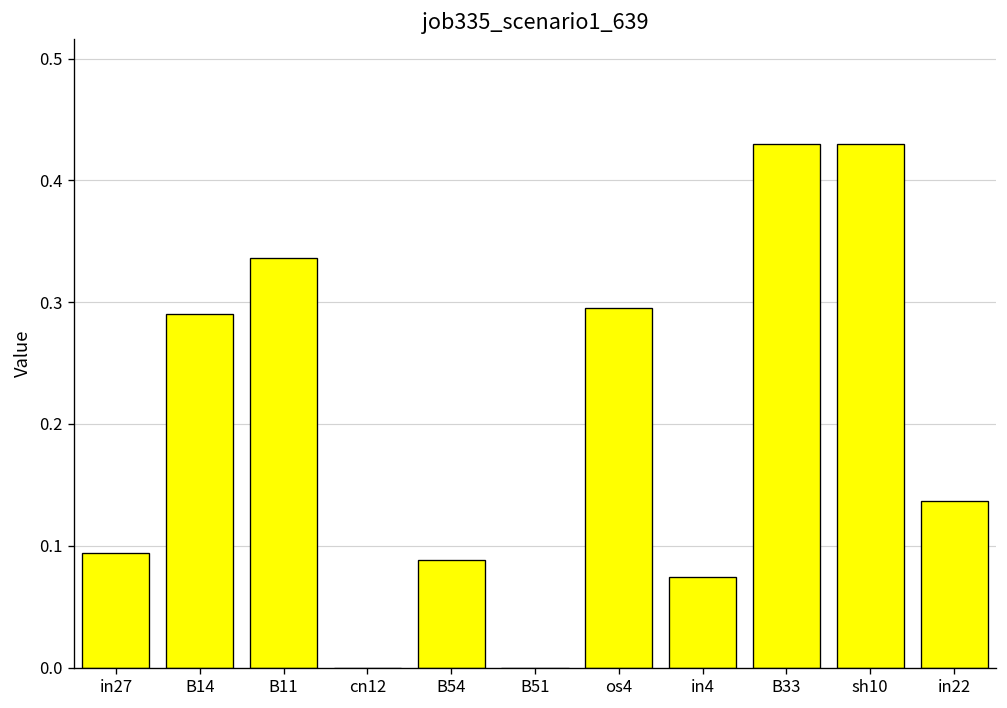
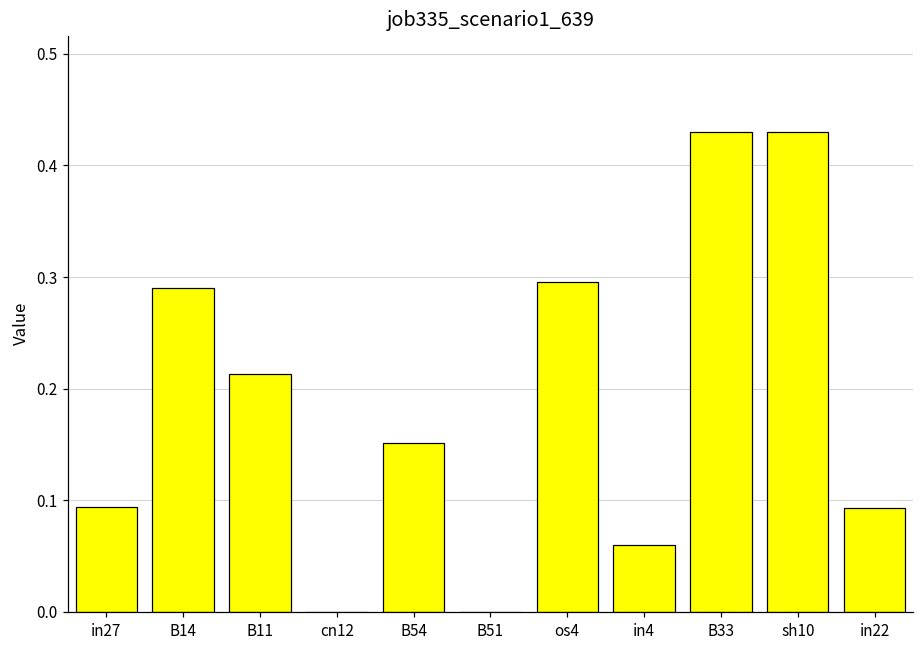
  {
    "in27": 0.094,
    "B14": 0.291,
-   "B11": 0.337,
+   "B11": 0.213,
    "cn12": 0.000,
-   "B54": 0.088,
+   "B54": 0.152,
    "os4": 0.295,
-   "in4": 0.074,
+   "in4": 0.060,
    "B33": 0.430,
    "sh10": 0.430,
-   "in22": 0.136
+   "in22": 0.093
  }
